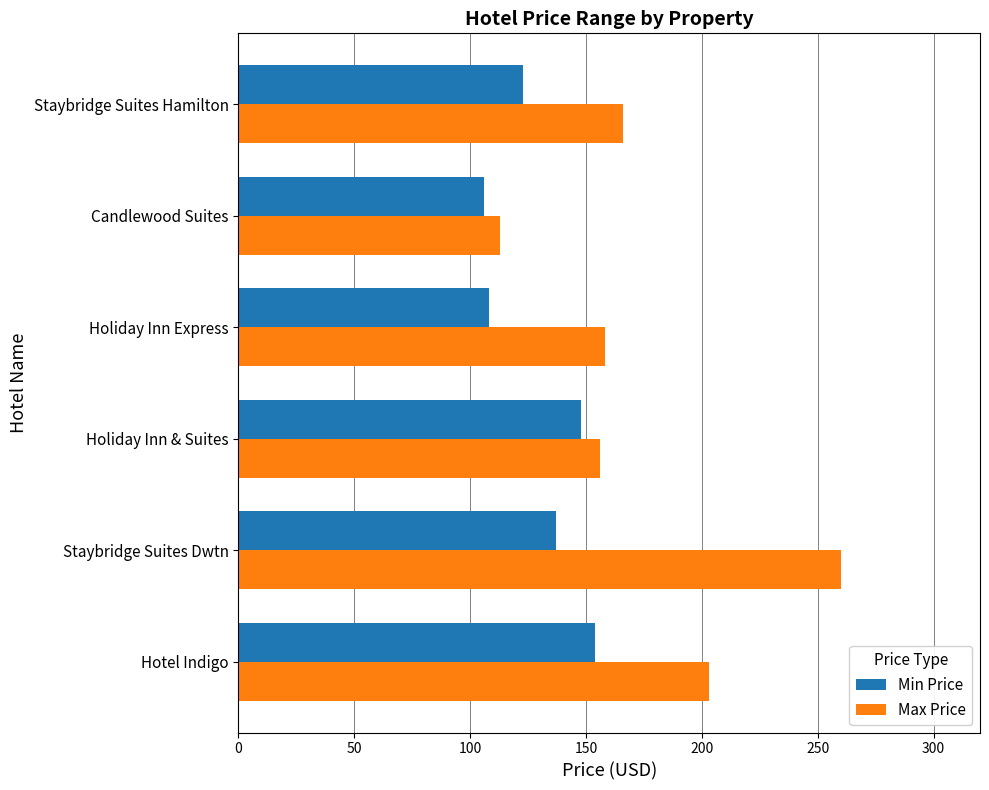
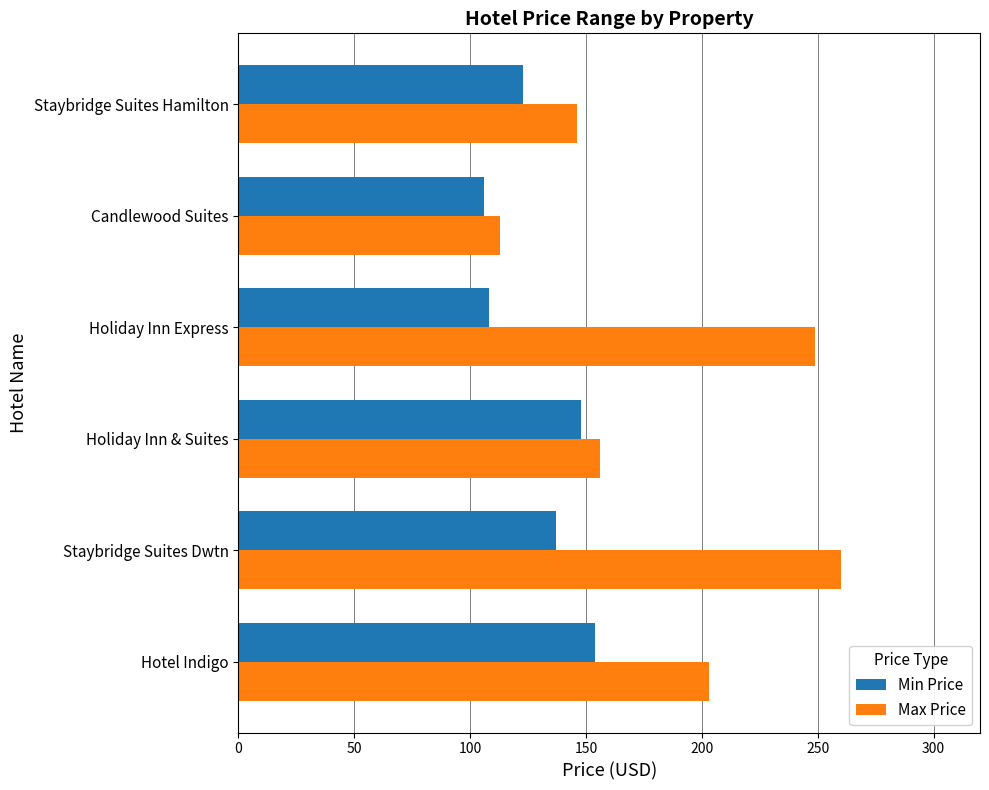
  {
    "Min Price": {
      "Staybridge Suites Hamilton": 123,
      "Candlewood Suites": 106,
      "Holiday Inn Express": 108,
      "Holiday Inn & Suites": 148,
      "Staybridge Suites Dwtn": 137,
      "Hotel Indigo": 154
    },
    "Max Price": {
-     "Staybridge Suites Hamilton": 166,
+     "Staybridge Suites Hamilton": 146,
      "Candlewood Suites": 113,
-     "Holiday Inn Express": 158,
+     "Holiday Inn Express": 249,
      "Holiday Inn & Suites": 156,
      "Staybridge Suites Dwtn": 260,
      "Hotel Indigo": 203
    }
  }
